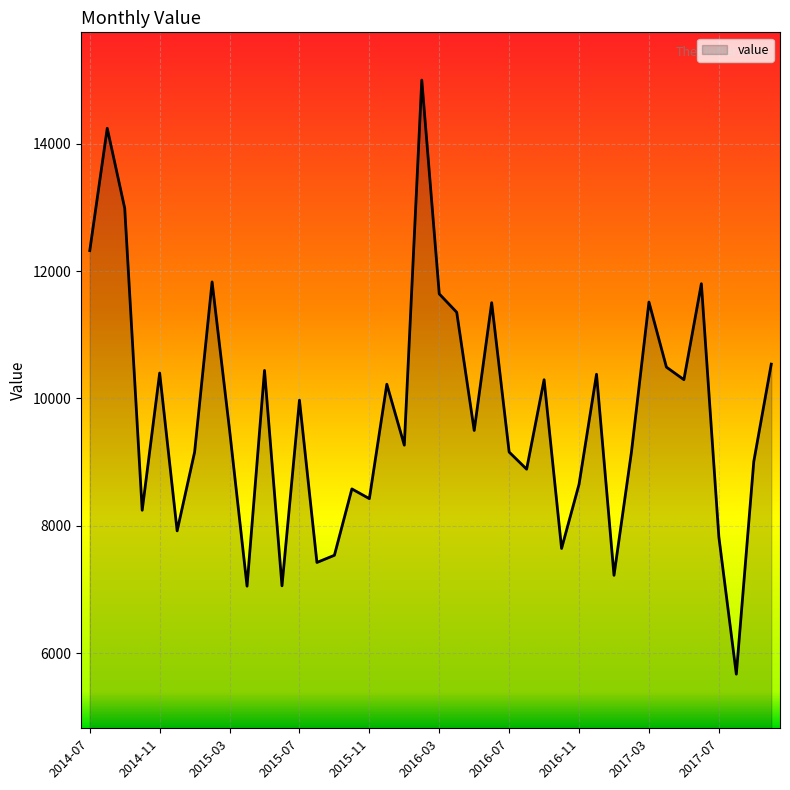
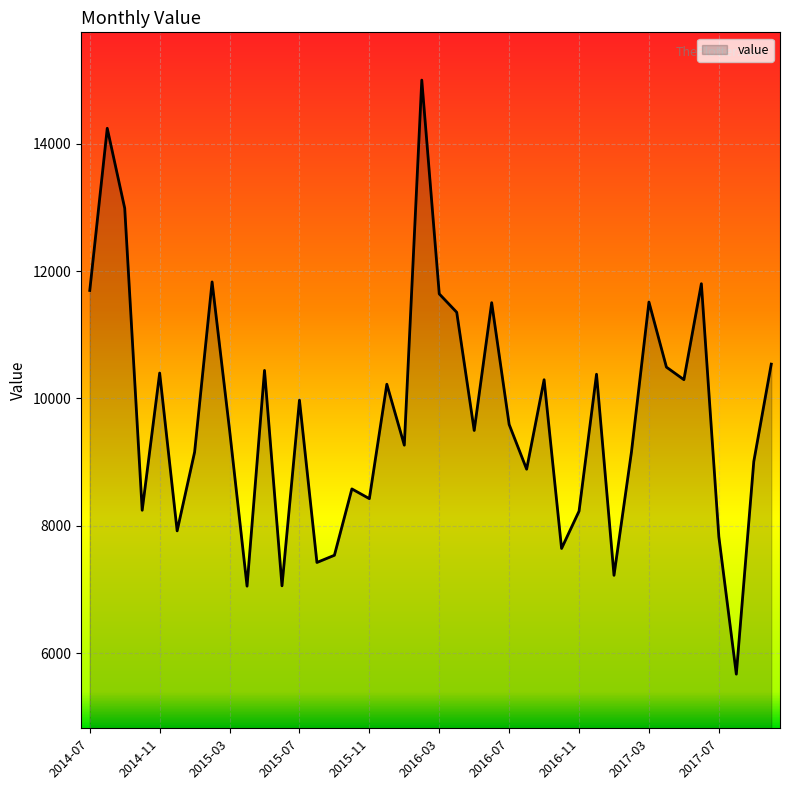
  {
-   "2014-07": 12300,
+   "2014-07": 11700,
    "2014-11": 10400,
    "2015-03": 9500,
    "2015-07": 10000,
    "2015-11": 8400,
    "2016-03": 11600,
-   "2016-07": 9200,
-   "2016-11": 8700,
+   "2016-07": 9600,
+   "2016-11": 8200,
    "2017-03": 11500,
    "2017-07": 7800
  }
